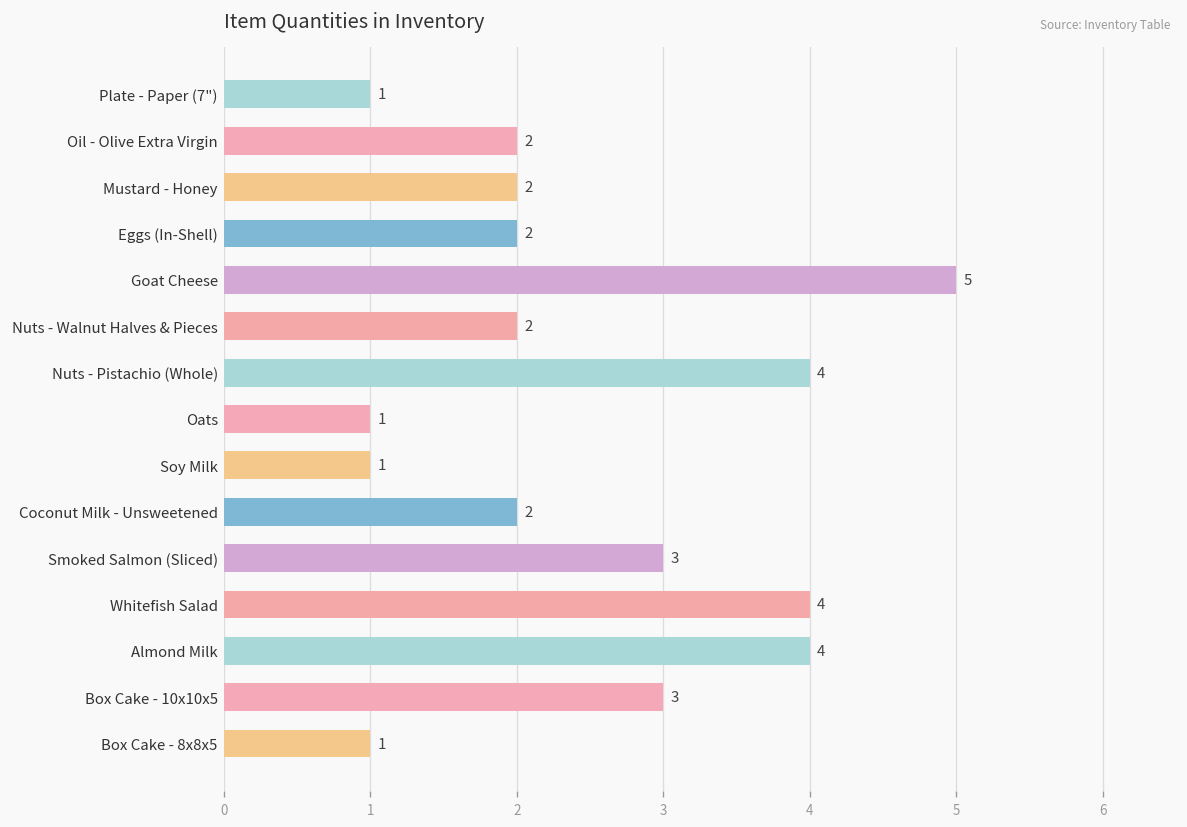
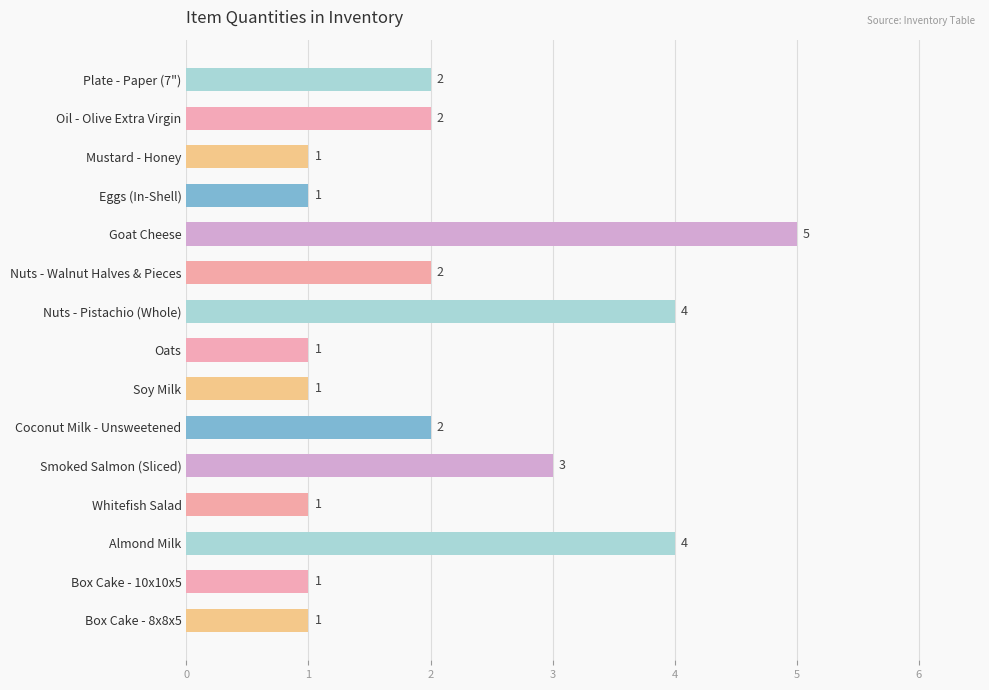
  {
-   "Plate - Paper (7\")": 1,
+   "Plate - Paper (7\")": 2,
    "Oil - Olive Extra Virgin": 2,
-   "Mustard - Honey": 2,
-   "Eggs (In-Shell)": 2,
+   "Mustard - Honey": 1,
+   "Eggs (In-Shell)": 1,
    "Goat Cheese": 5,
    "Nuts - Walnut Halves & Pieces": 2,
    "Nuts - Pistachio (Whole)": 4,
    "Oats": 1,
    "Soy Milk": 1,
    "Coconut Milk - Unsweetened": 2,
    "Smoked Salmon (Sliced)": 3,
-   "Whitefish Salad": 4,
+   "Whitefish Salad": 1,
    "Almond Milk": 4,
-   "Box Cake - 10x10x5": 3,
+   "Box Cake - 10x10x5": 1,
    "Box Cake - 8x8x5": 1
  }
